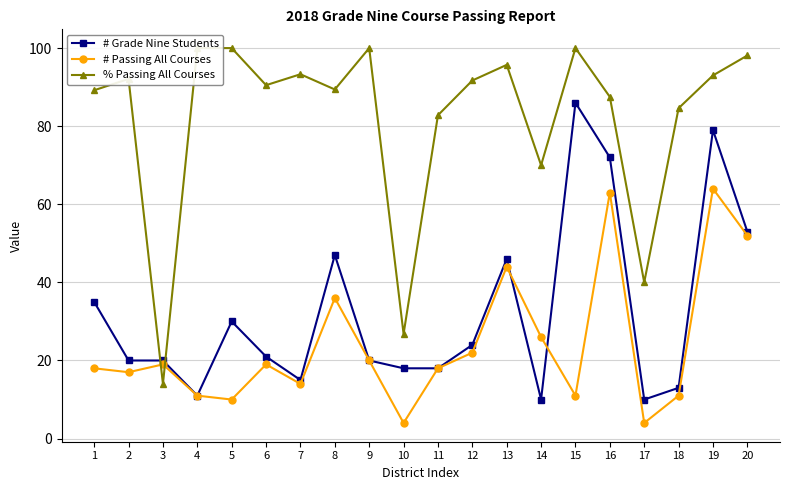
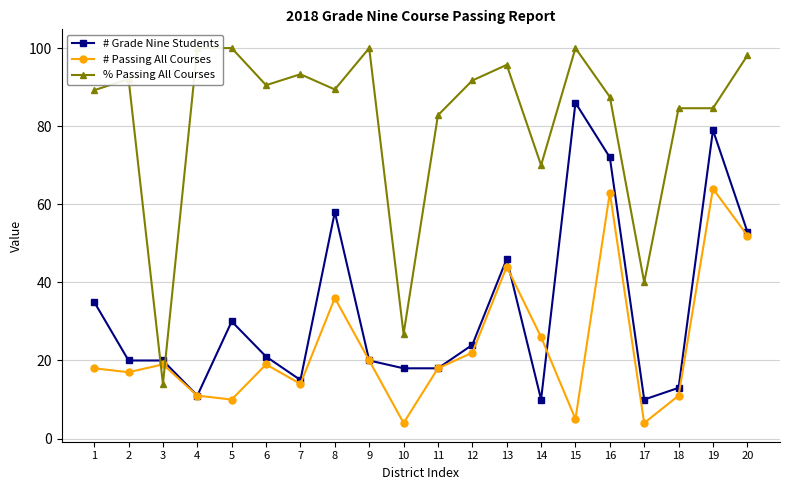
  {
    "# Grade Nine Students": {
      "1": 35,
      "2": 20,
      "3": 20,
      "5": 30,
      "6": 21,
      "7": 15,
-     "8": 47,
+     "8": 58,
      "10": 18,
      "12": 24,
      "13": 46,
      "14": 10,
      "15": 86,
      "16": 72,
      "17": 10,
      "18": 13,
      "19": 79,
      "20": 53
    },
    "# Passing All Courses": {
      "1": 18,
      "2": 17,
      "3": 19,
      "5": 10,
      "6": 19,
      "7": 14,
      "8": 36,
      "10": 4,
      "12": 22,
      "13": 44,
      "14": 26,
-     "15": 11,
+     "15": 5,
      "16": 63,
      "17": 4,
      "18": 11,
      "19": 64,
      "20": 52
    },
    "% Passing All Courses": {
      "1": 89,
      "3": 14,
      "5": 100,
      "6": 91,
      "7": 93,
      "8": 89,
      "9": 100,
      "10": 27,
      "11": 83,
      "12": 92,
      "13": 96,
      "14": 70,
      "15": 100,
      "16": 88,
      "17": 40,
      "18": 85,
-     "19": 93,
+     "19": 85,
      "20": 98
    }
  }
